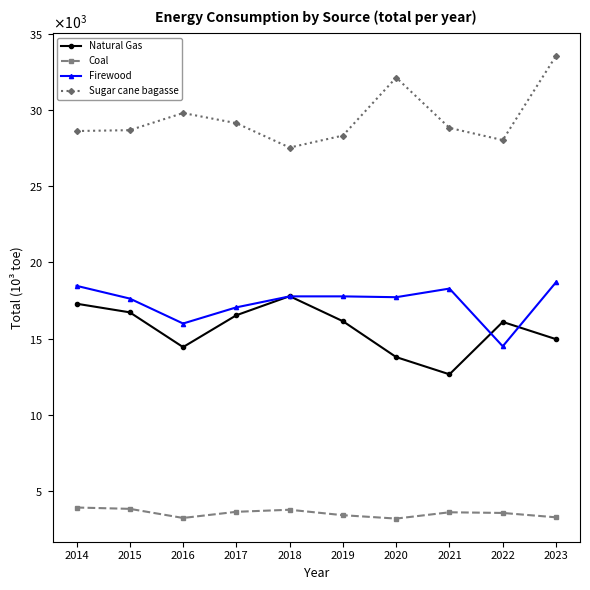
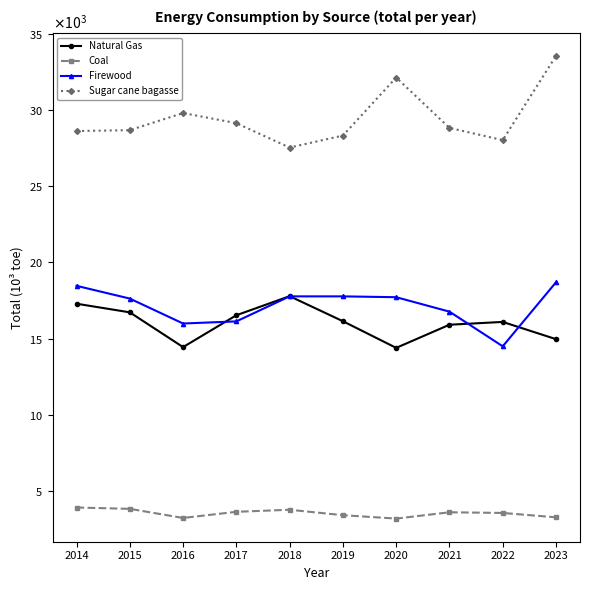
  {
    "Natural Gas": {
      "2014": 17300,
      "2015": 16700,
      "2016": 14500,
      "2017": 16500,
      "2019": 16100,
-     "2020": 13800,
-     "2021": 12700,
+     "2020": 14400,
+     "2021": 15900,
      "2022": 16100,
      "2023": 15000
    },
    "Firewood": {
      "2014": 18500,
      "2015": 17600,
      "2016": 16000,
-     "2017": 17100,
+     "2017": 16100,
      "2019": 17800,
      "2020": 17700,
-     "2021": 18300,
+     "2021": 16800,
      "2022": 14500,
      "2023": 18700
    }
  }
